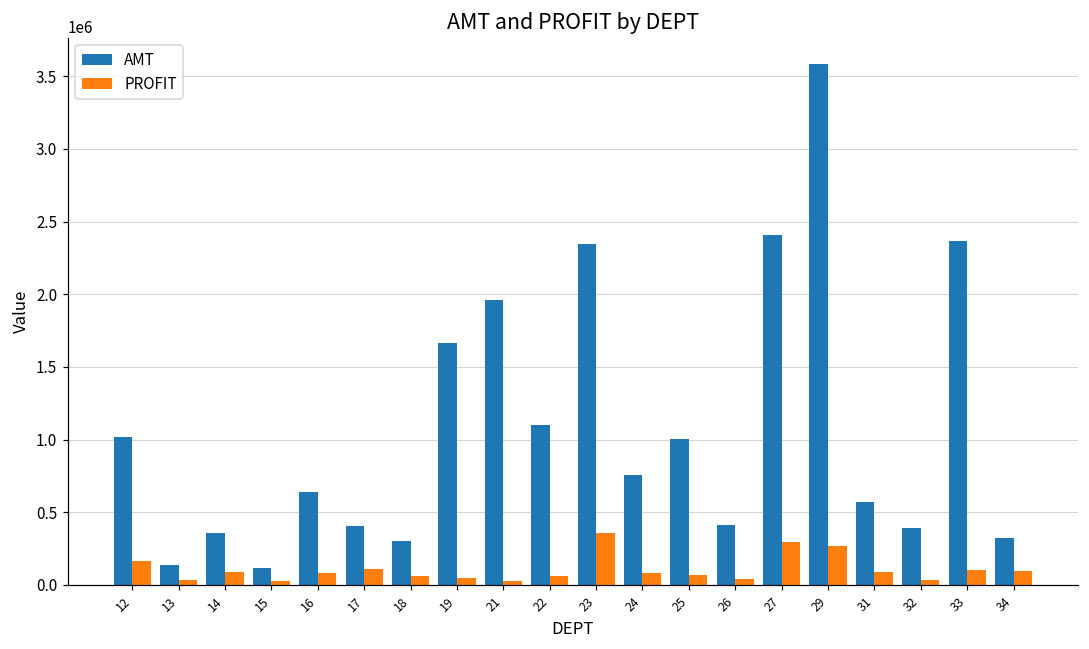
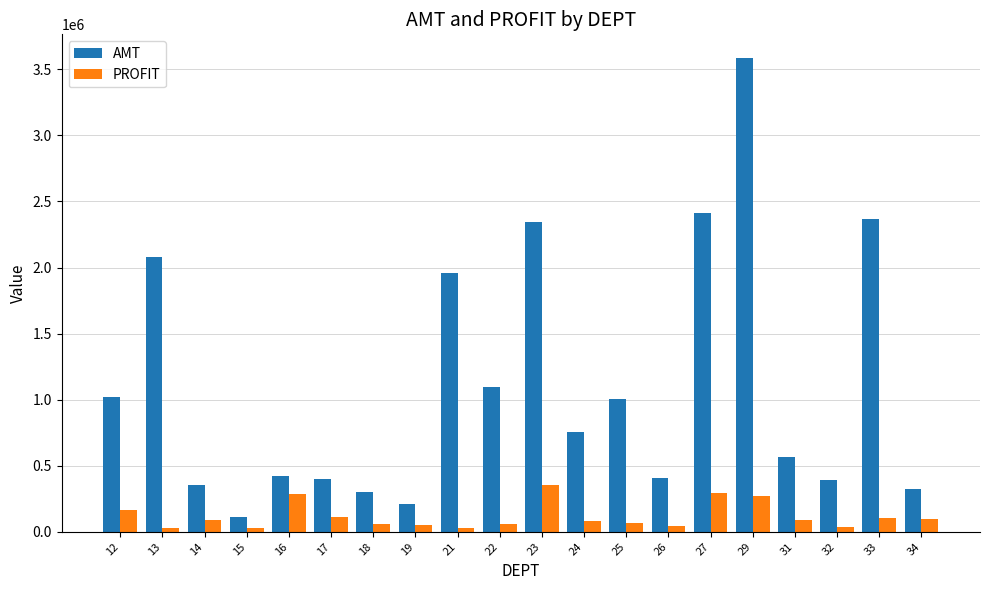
  {
    "AMT": {
      "12": 1020000,
-     "13": 140000,
+     "13": 2080000,
      "14": 350000,
      "15": 120000,
-     "16": 640000,
+     "16": 420000,
      "17": 400000,
      "18": 300000,
-     "19": 1670000,
+     "19": 210000,
      "21": 1960000,
      "22": 1100000,
      "23": 2350000,
      "24": 750000,
      "25": 1000000,
      "26": 410000,
      "27": 2410000,
      "29": 3590000,
      "31": 570000,
      "32": 390000,
      "33": 2360000,
      "34": 320000
    },
    "PROFIT": {
      "12": 160000,
      "13": 30000,
      "14": 90000,
      "15": 30000,
-     "16": 80000,
+     "16": 290000,
      "17": 110000,
      "18": 60000,
      "19": 50000,
      "21": 30000,
      "22": 60000,
      "23": 360000,
      "24": 80000,
      "25": 70000,
      "26": 40000,
      "27": 290000,
      "29": 270000,
      "31": 90000,
      "32": 30000,
      "33": 100000,
      "34": 100000
    }
  }
